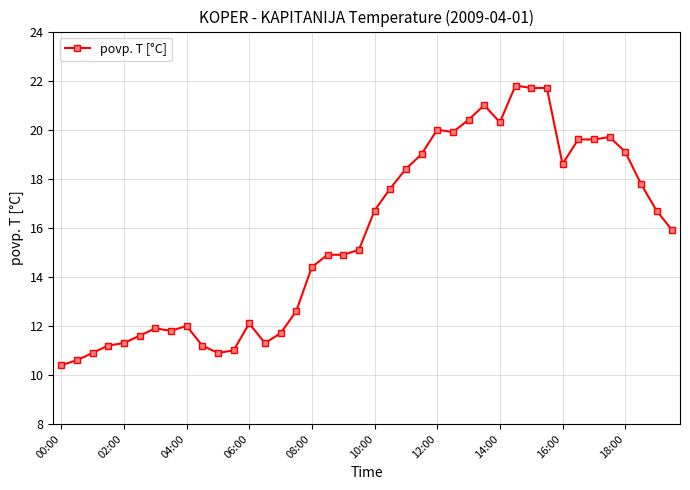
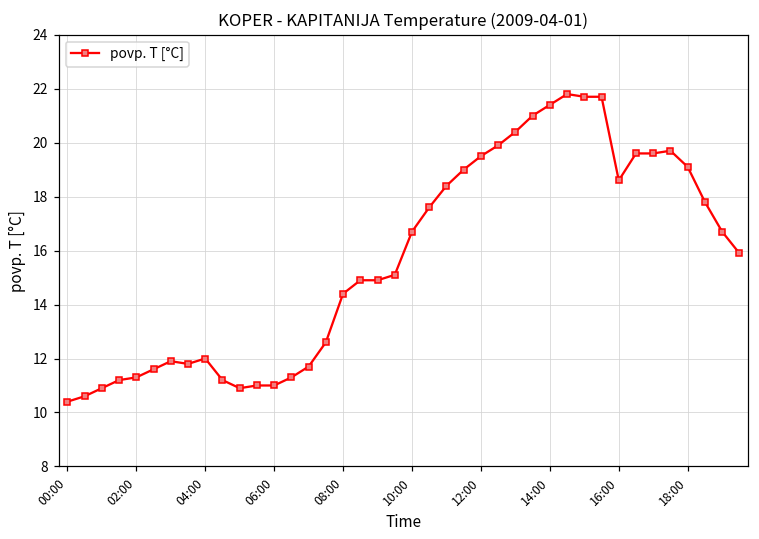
  {
    "00:00": 10.4,
    "02:00": 11.3,
    "04:00": 12.0,
-   "06:00": 12.1,
+   "06:00": 11.0,
    "08:00": 14.4,
    "10:00": 16.7,
-   "12:00": 20.0,
-   "14:00": 20.3,
+   "12:00": 19.5,
+   "14:00": 21.4,
    "16:00": 18.6,
    "18:00": 19.1
  }
